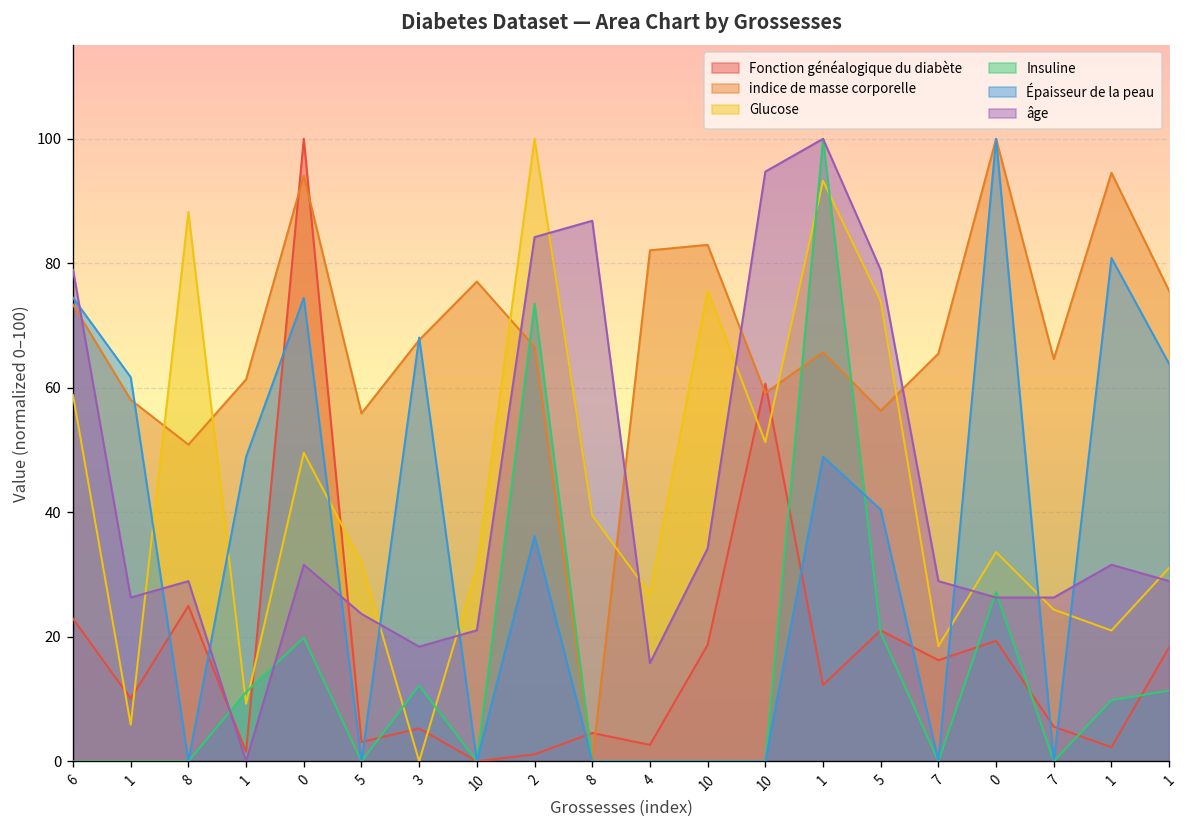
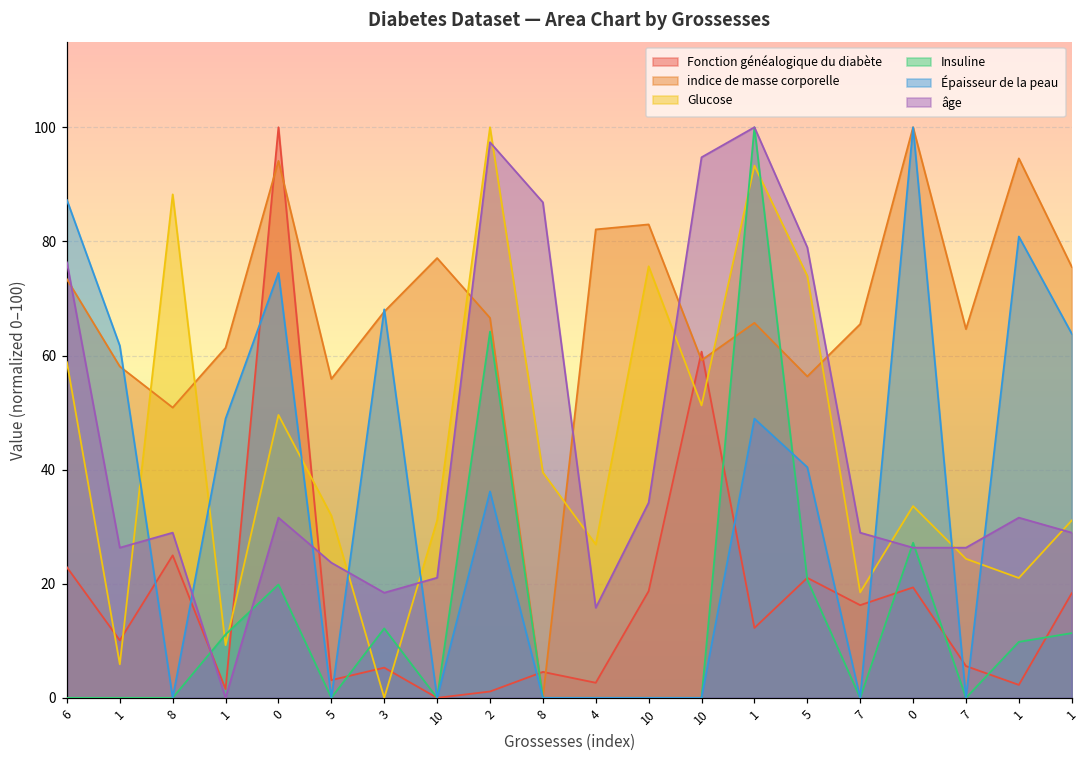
  {
    "Insuline": {
      "6": 0,
      "3": 12,
-     "2": 74
+     "2": 64
    },
    "Épaisseur de la peau": {
-     "6": 74,
+     "6": 87,
      "2": 36
    },
    "âge": {
-     "6": 79,
+     "6": 76,
      "3": 18,
-     "2": 84,
+     "2": 97,
      "4": 16
    }
  }
